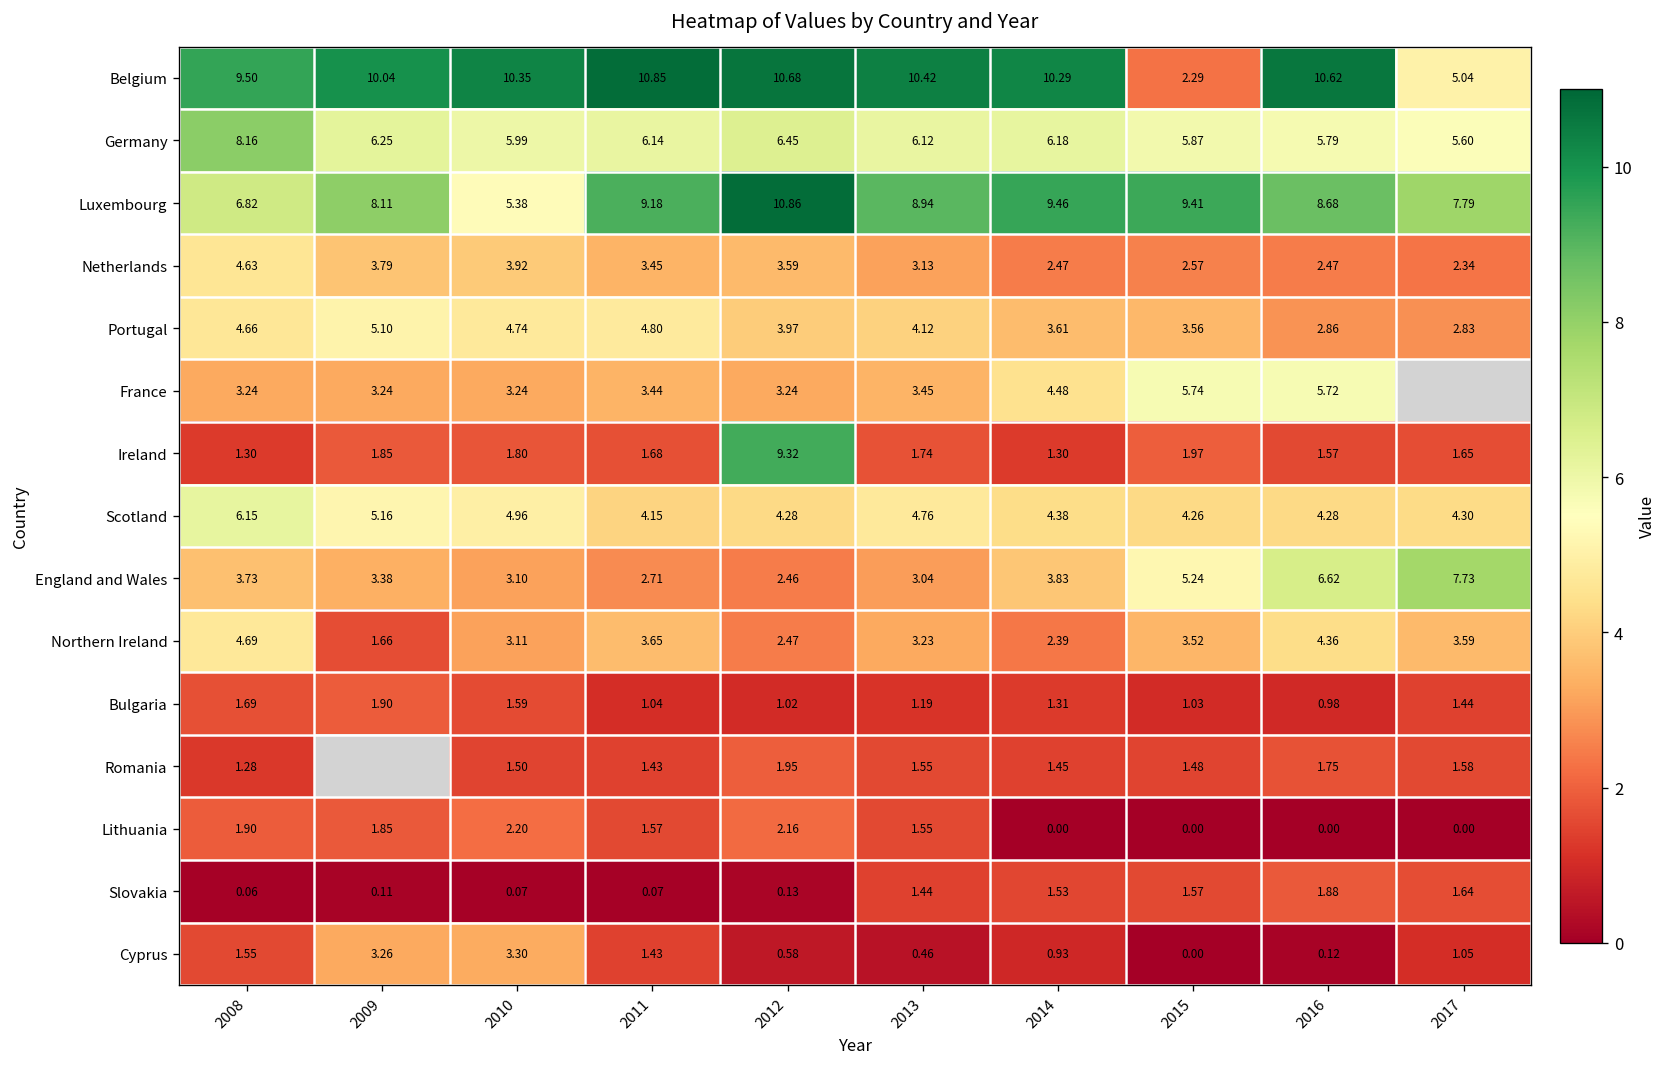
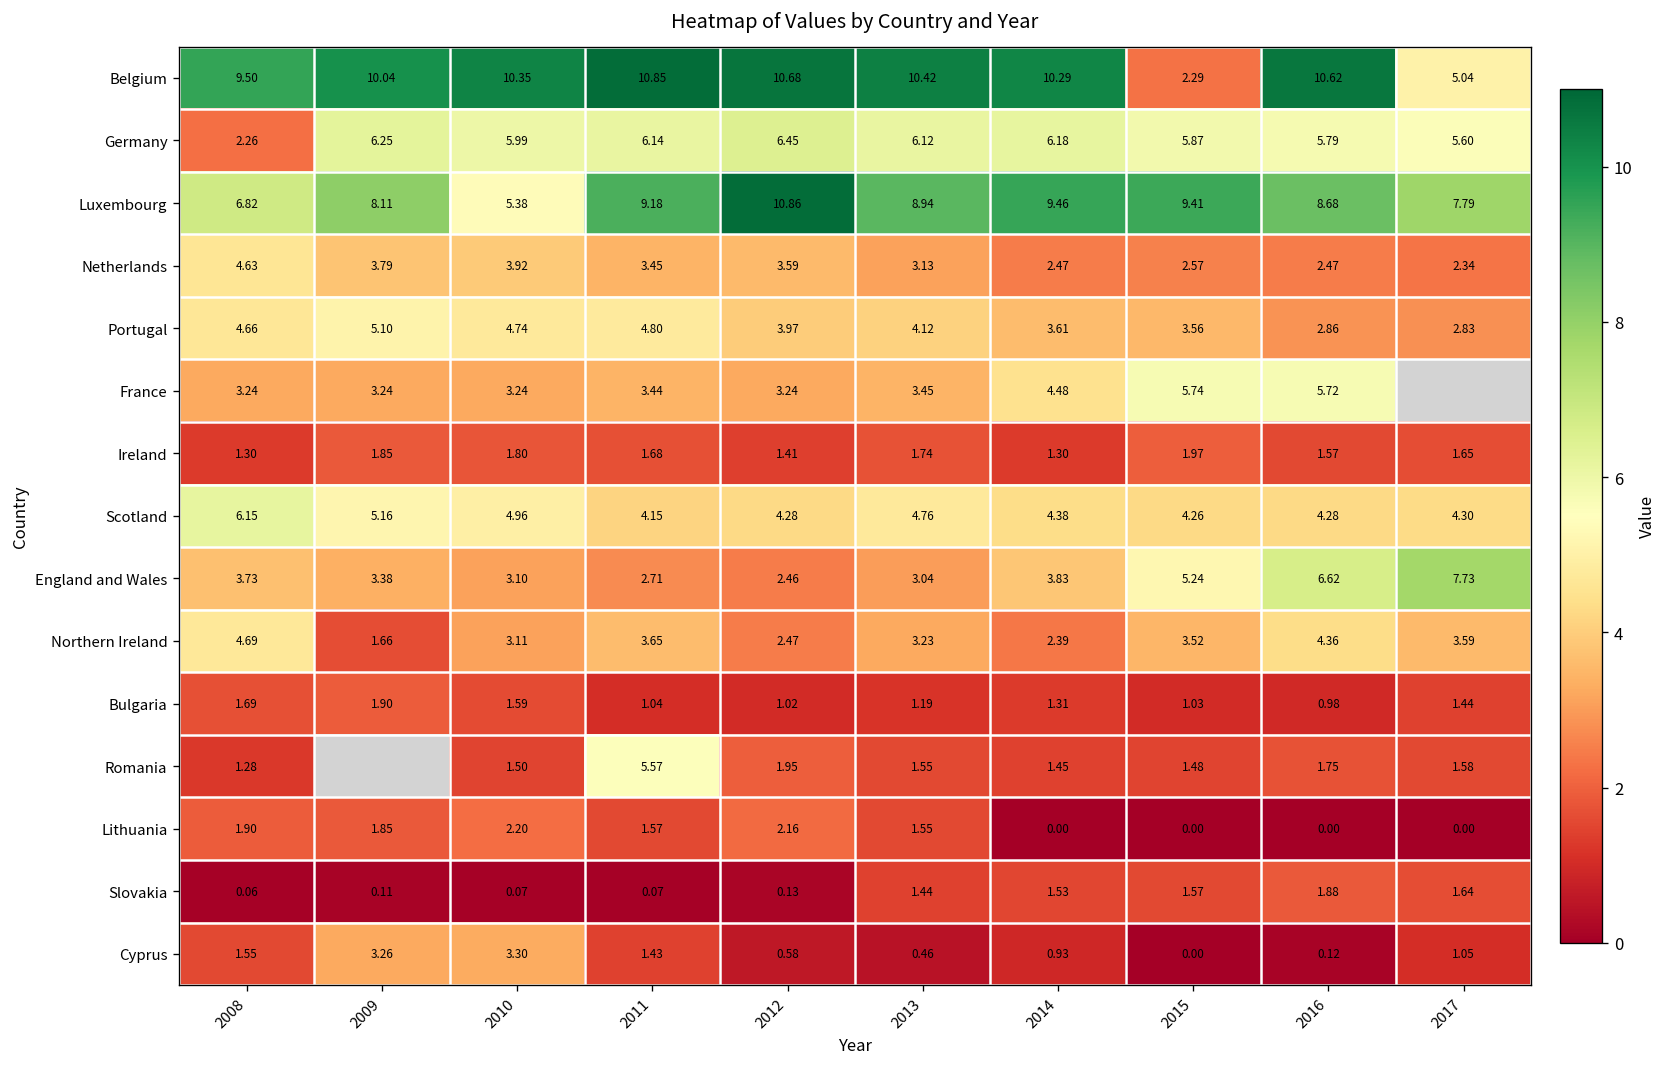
  {
    "Belgium": {
      "2008": 9.50,
      "2009": 10.04,
      "2010": 10.35,
      "2011": 10.85,
      "2012": 10.68,
      "2013": 10.42,
      "2014": 10.29,
      "2015": 2.29,
      "2016": 10.62,
      "2017": 5.04
    },
    "Germany": {
-     "2008": 8.16,
+     "2008": 2.26,
      "2009": 6.25,
      "2010": 5.99,
      "2011": 6.14,
      "2012": 6.45,
      "2013": 6.12,
      "2014": 6.18,
      "2015": 5.87,
      "2016": 5.79,
      "2017": 5.60
    },
    "Luxembourg": {
      "2008": 6.82,
      "2009": 8.11,
      "2010": 5.38,
      "2011": 9.18,
      "2012": 10.86,
      "2013": 8.94,
      "2014": 9.46,
      "2015": 9.41,
      "2016": 8.68,
      "2017": 7.79
    },
    "Netherlands": {
      "2008": 4.63,
      "2009": 3.79,
      "2010": 3.92,
      "2011": 3.45,
      "2012": 3.59,
      "2013": 3.13,
      "2014": 2.47,
      "2015": 2.57,
      "2016": 2.47,
      "2017": 2.34
    },
    "Portugal": {
      "2008": 4.66,
      "2009": 5.10,
      "2010": 4.74,
      "2011": 4.80,
      "2012": 3.97,
      "2013": 4.12,
      "2014": 3.61,
      "2015": 3.56,
      "2016": 2.86,
      "2017": 2.83
    },
    "France": {
      "2008": 3.24,
      "2009": 3.24,
      "2010": 3.24,
      "2011": 3.44,
      "2012": 3.24,
      "2013": 3.45,
      "2014": 4.48,
      "2015": 5.74,
      "2016": 5.72
    },
    "Ireland": {
      "2008": 1.30,
      "2009": 1.85,
      "2010": 1.80,
      "2011": 1.68,
-     "2012": 9.32,
+     "2012": 1.41,
      "2013": 1.74,
      "2014": 1.30,
      "2015": 1.97,
      "2016": 1.57,
      "2017": 1.65
    },
    "Scotland": {
      "2008": 6.15,
      "2009": 5.16,
      "2010": 4.96,
      "2011": 4.15,
      "2012": 4.28,
      "2013": 4.76,
      "2014": 4.38,
      "2015": 4.26,
      "2016": 4.28,
      "2017": 4.30
    },
    "England and Wales": {
      "2008": 3.73,
      "2009": 3.38,
      "2010": 3.10,
      "2011": 2.71,
      "2012": 2.46,
      "2013": 3.04,
      "2014": 3.83,
      "2015": 5.24,
      "2016": 6.62,
      "2017": 7.73
    },
    "Northern Ireland": {
      "2008": 4.69,
      "2009": 1.66,
      "2010": 3.11,
      "2011": 3.65,
      "2012": 2.47,
      "2013": 3.23,
      "2014": 2.39,
      "2015": 3.52,
      "2016": 4.36,
      "2017": 3.59
    },
    "Bulgaria": {
      "2008": 1.69,
      "2009": 1.90,
      "2010": 1.59,
      "2011": 1.04,
      "2012": 1.02,
      "2013": 1.19,
      "2014": 1.31,
      "2015": 1.03,
      "2016": 0.98,
      "2017": 1.44
    },
    "Romania": {
      "2008": 1.28,
      "2010": 1.50,
-     "2011": 1.43,
+     "2011": 5.57,
      "2012": 1.95,
      "2013": 1.55,
      "2014": 1.45,
      "2015": 1.48,
      "2016": 1.75,
      "2017": 1.58
    },
    "Lithuania": {
      "2008": 1.90,
      "2009": 1.85,
      "2010": 2.20,
      "2011": 1.57,
      "2012": 2.16,
      "2013": 1.55,
      "2014": 0.00,
      "2015": 0.00,
      "2016": 0.00,
      "2017": 0.00
    },
    "Slovakia": {
      "2008": 0.06,
      "2009": 0.11,
      "2010": 0.07,
      "2011": 0.07,
      "2012": 0.13,
      "2013": 1.44,
      "2014": 1.53,
      "2015": 1.57,
      "2016": 1.88,
      "2017": 1.64
    },
    "Cyprus": {
      "2008": 1.55,
      "2009": 3.26,
      "2010": 3.30,
      "2011": 1.43,
      "2012": 0.58,
      "2013": 0.46,
      "2014": 0.93,
      "2015": 0.00,
      "2016": 0.12,
      "2017": 1.05
    }
  }
